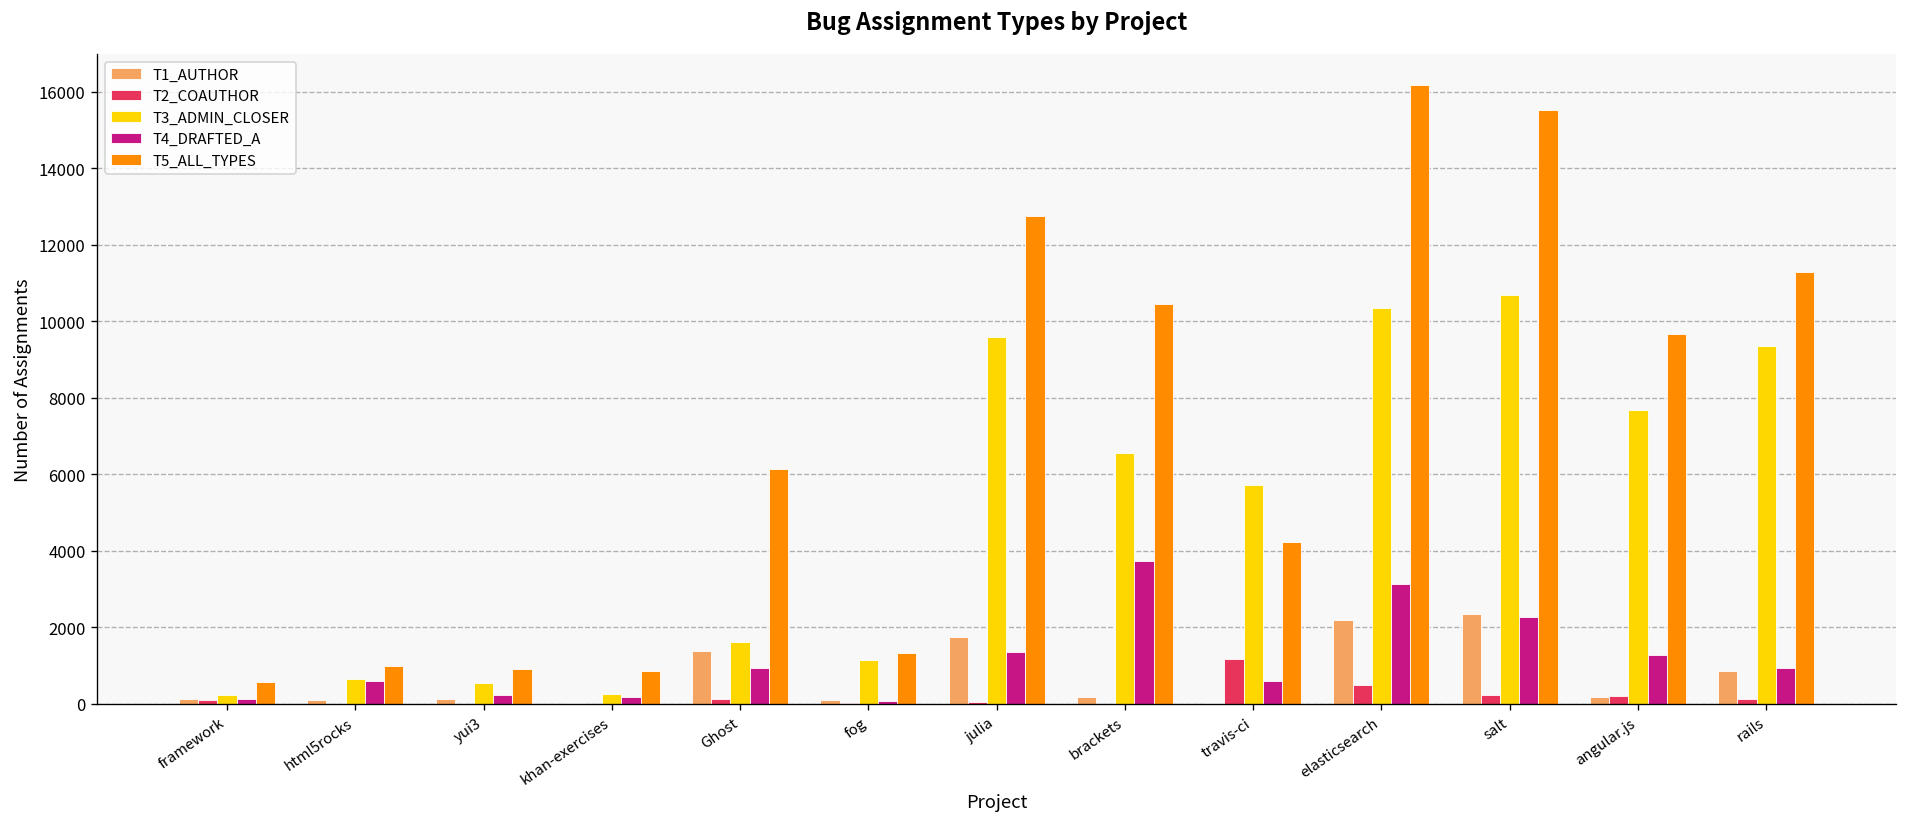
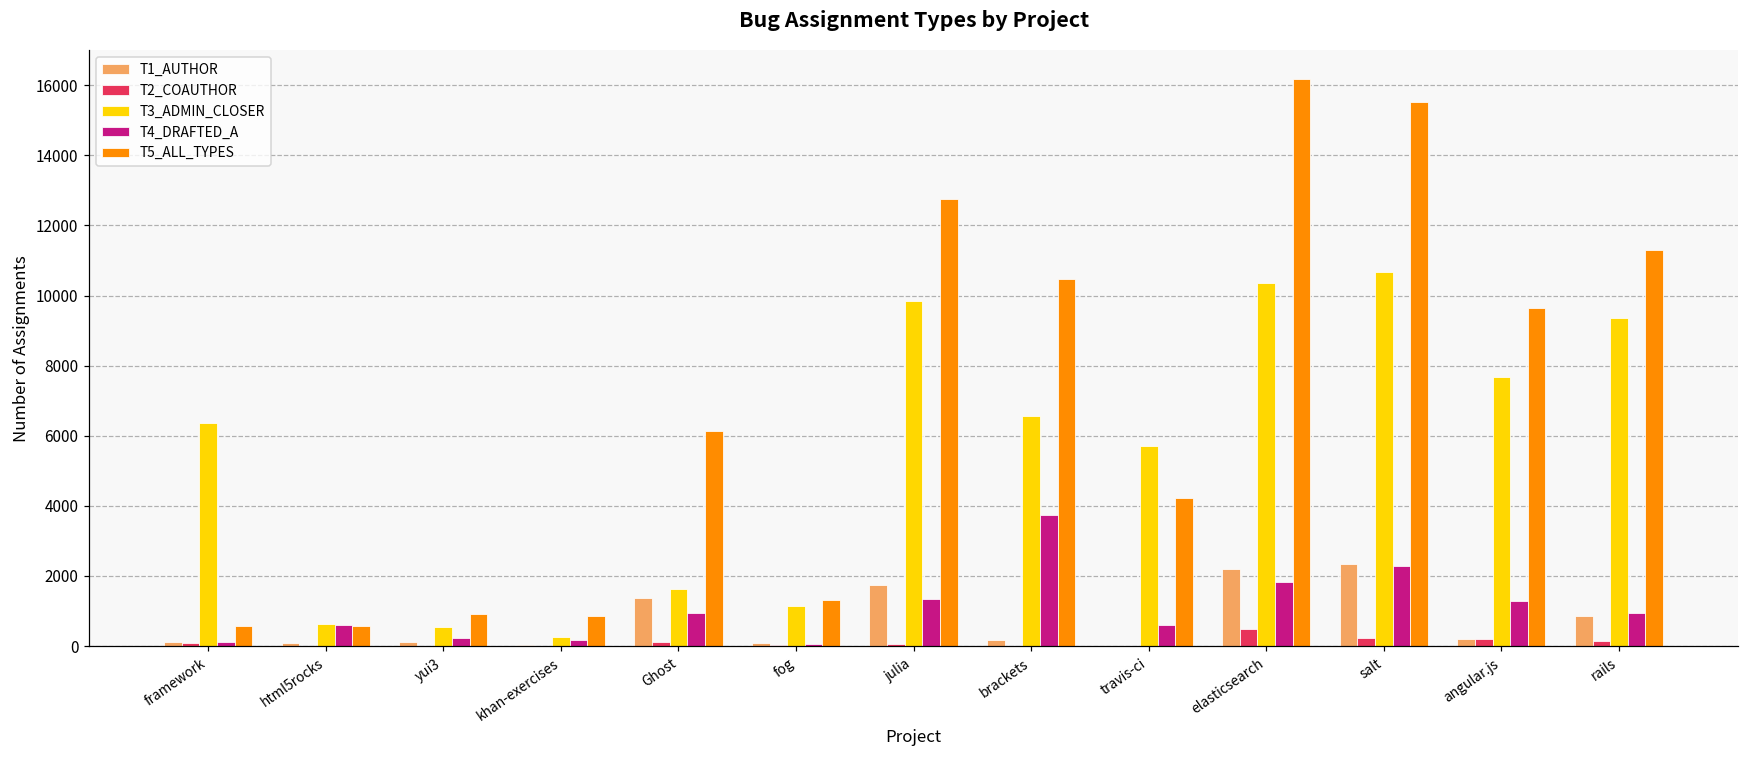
  {
    "T1_AUTHOR": {
      "framework": 100,
      "html5rocks": 100,
      "yui3": 100,
      "Ghost": 1400,
      "fog": 100,
      "julia": 1800,
      "brackets": 200,
      "elasticsearch": 2200,
      "salt": 2300,
      "angular.js": 200,
      "rails": 900
    },
    "T2_COAUTHOR": {
      "framework": 100,
      "Ghost": 100,
-     "travis-ci": 1200,
+     "travis-ci": 0,
      "elasticsearch": 500,
      "salt": 200,
      "angular.js": 200,
      "rails": 100
    },
    "T3_ADMIN_CLOSER": {
-     "framework": 200,
+     "framework": 6400,
      "html5rocks": 600,
      "yui3": 500,
      "khan-exercises": 300,
      "Ghost": 1600,
      "fog": 1100,
-     "julia": 9600,
+     "julia": 9900,
      "brackets": 6600,
      "travis-ci": 5700,
      "elasticsearch": 10400,
      "salt": 10700,
      "angular.js": 7700,
      "rails": 9400
    },
    "T4_DRAFTED_A": {
      "framework": 100,
      "html5rocks": 600,
      "yui3": 200,
      "khan-exercises": 200,
      "Ghost": 900,
      "julia": 1300,
      "brackets": 3700,
      "travis-ci": 600,
-     "elasticsearch": 3100,
+     "elasticsearch": 1800,
      "salt": 2300,
      "angular.js": 1300,
      "rails": 900
    },
    "T5_ALL_TYPES": {
      "framework": 600,
-     "html5rocks": 1000,
+     "html5rocks": 600,
      "yui3": 900,
      "khan-exercises": 900,
      "Ghost": 6100,
      "fog": 1300,
      "julia": 12700,
      "brackets": 10500,
      "travis-ci": 4200,
      "elasticsearch": 16200,
      "salt": 15500,
      "angular.js": 9700,
      "rails": 11300
    }
  }
